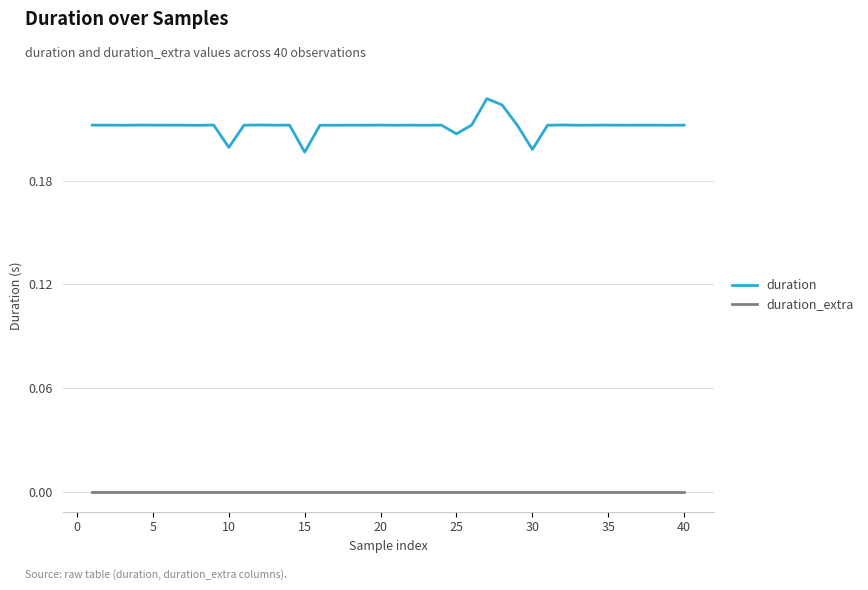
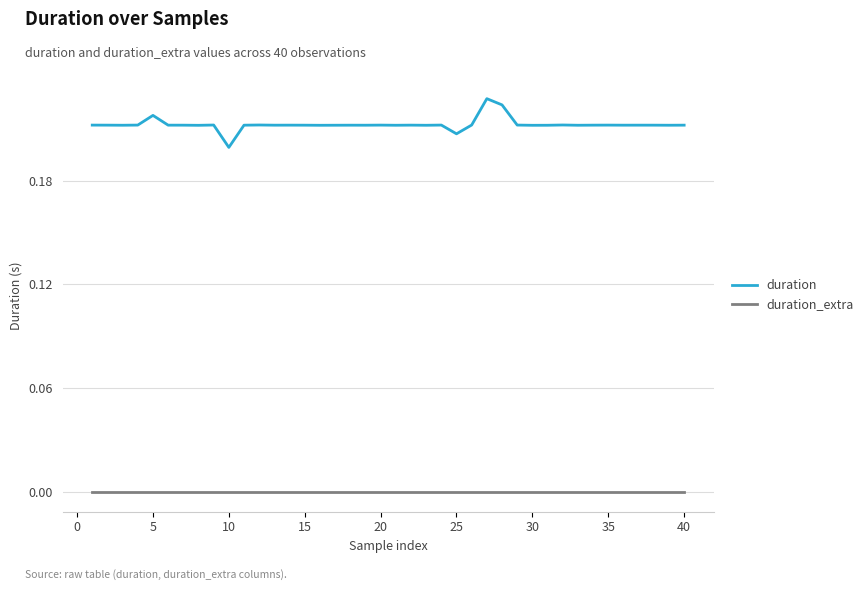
  {
    "duration": {
-     "5": 0.212,
+     "5": 0.218,
      "10": 0.199,
-     "15": 0.196,
+     "15": 0.212,
      "20": 0.212,
      "25": 0.207,
-     "30": 0.198,
+     "30": 0.212,
      "35": 0.212,
      "40": 0.212
    },
    "duration_extra": {
      "5": 0.000,
      "10": 0.000,
      "15": 0.000,
      "20": 0.000,
      "25": 0.000,
      "30": 0.000,
      "35": 0.000,
      "40": 0.000
    }
  }
